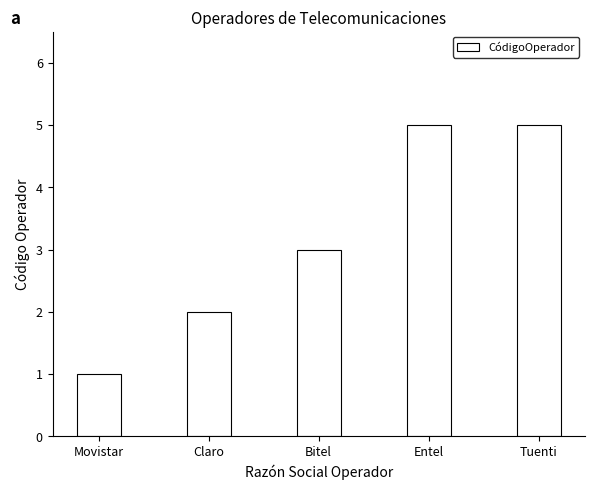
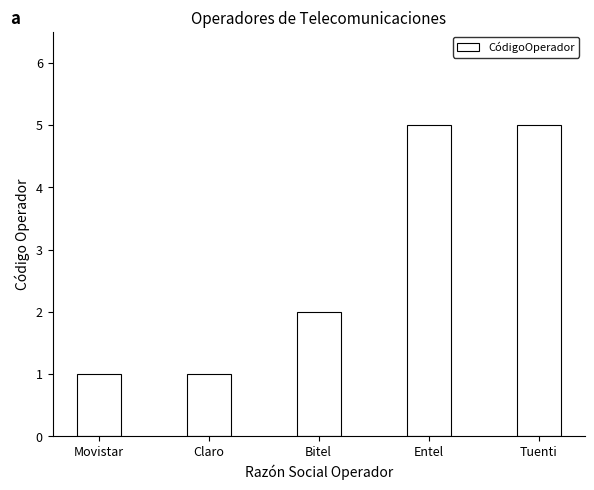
  {
    "Movistar": 1,
-   "Claro": 2,
-   "Bitel": 3,
+   "Claro": 1,
+   "Bitel": 2,
    "Entel": 5,
    "Tuenti": 5
  }
